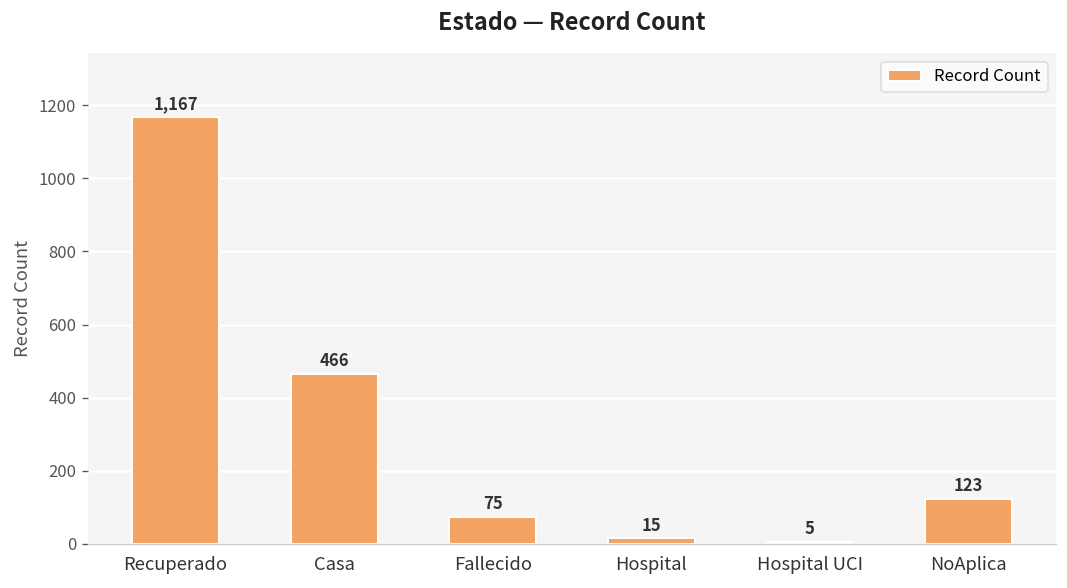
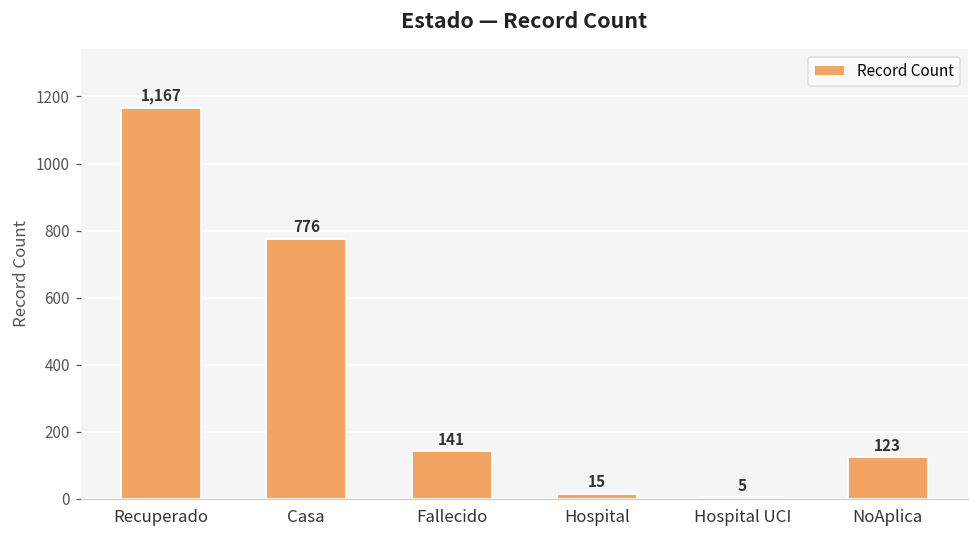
  {
    "Recuperado": "1,167",
-   "Casa": "466",
-   "Fallecido": "75",
+   "Casa": "776",
+   "Fallecido": "141",
    "Hospital": "15",
    "Hospital UCI": "5",
    "NoAplica": "123"
  }
